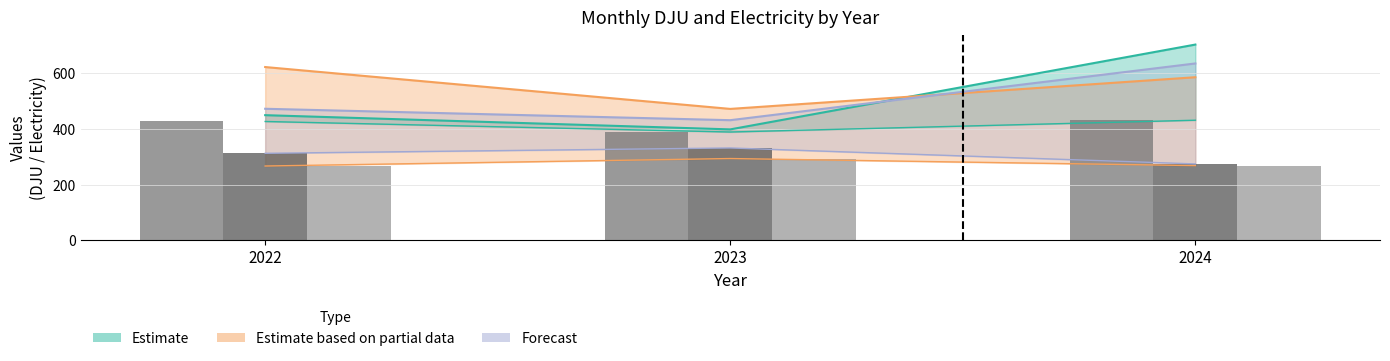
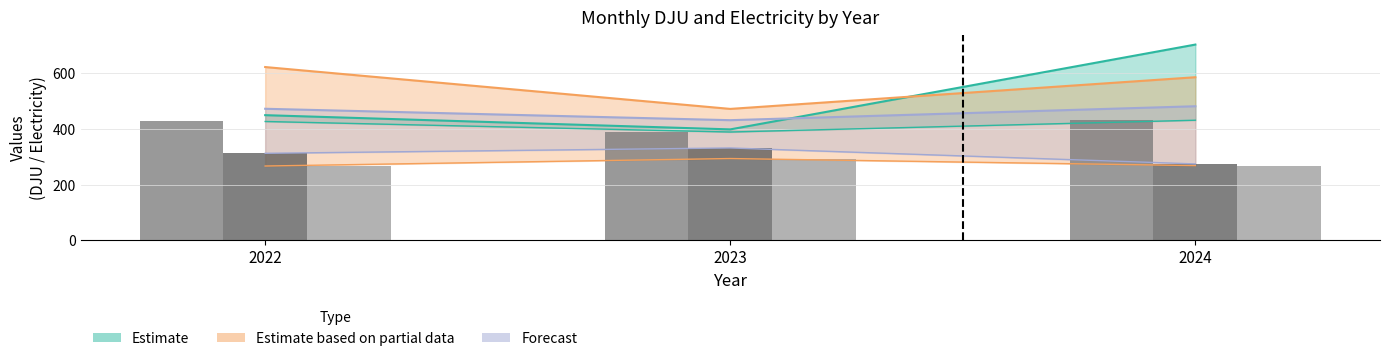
  {
    "Forecast": {
      "2022": 470,
      "2023": 430,
-     "2024": 640
+     "2024": 480
    }
  }
